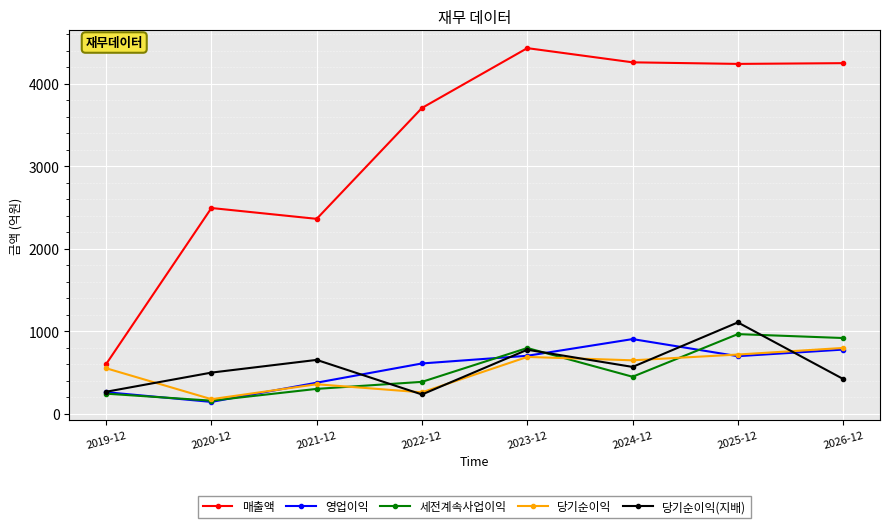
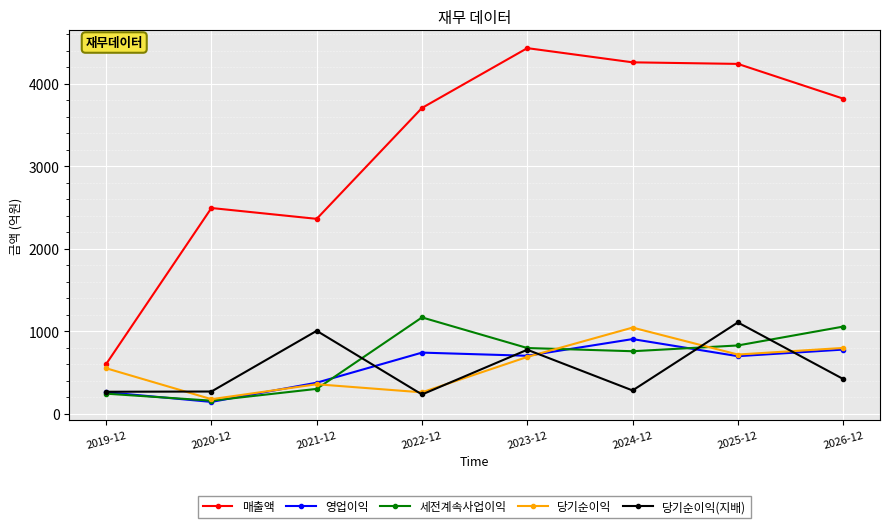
  {
    "매출액": {
      "2019-12": 600,
      "2020-12": 2500,
      "2021-12": 2400,
      "2022-12": 3700,
      "2023-12": 4400,
      "2024-12": 4300,
      "2025-12": 4200,
-     "2026-12": 4300
+     "2026-12": 3800
    },
    "영업이익": {
-     "2022-12": 600,
+     "2022-12": 700,
      "2024-12": 900
    },
    "세전계속사업이익": {
      "2021-12": 300,
-     "2022-12": 400,
-     "2024-12": 500,
-     "2025-12": 1000,
-     "2026-12": 900
+     "2022-12": 1200,
+     "2024-12": 800,
+     "2025-12": 800,
+     "2026-12": 1100
    },
    "당기순이익": {
      "2019-12": 600,
-     "2024-12": 700
+     "2024-12": 1000
    },
    "당기순이익(지배)": {
-     "2020-12": 500,
-     "2021-12": 700,
-     "2024-12": 600,
+     "2020-12": 300,
+     "2021-12": 1000,
+     "2024-12": 300,
      "2025-12": 1100,
      "2026-12": 400
    }
  }
